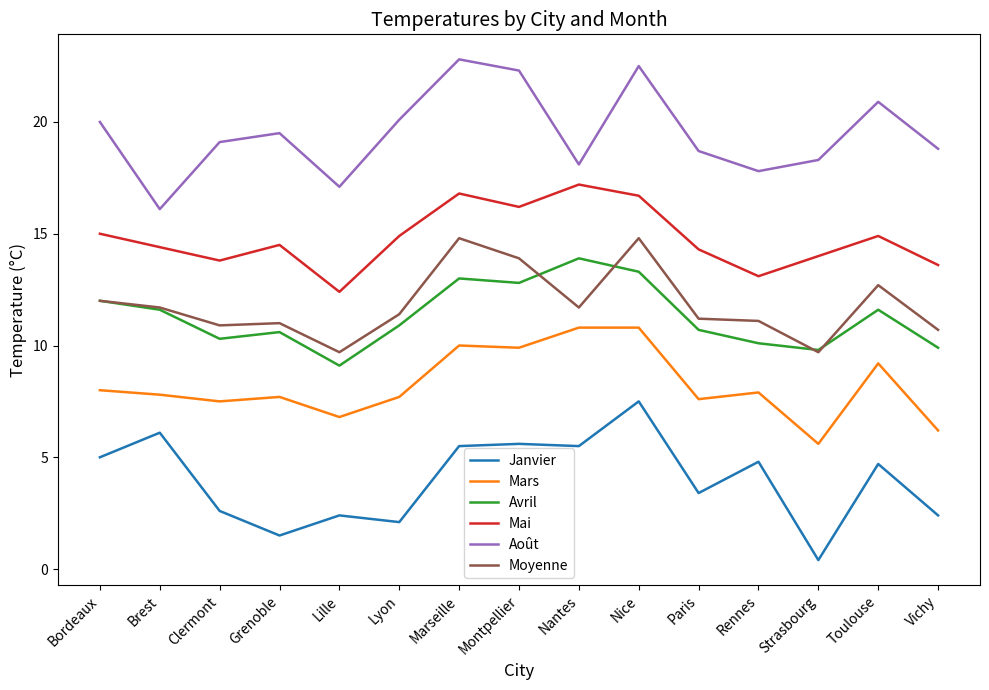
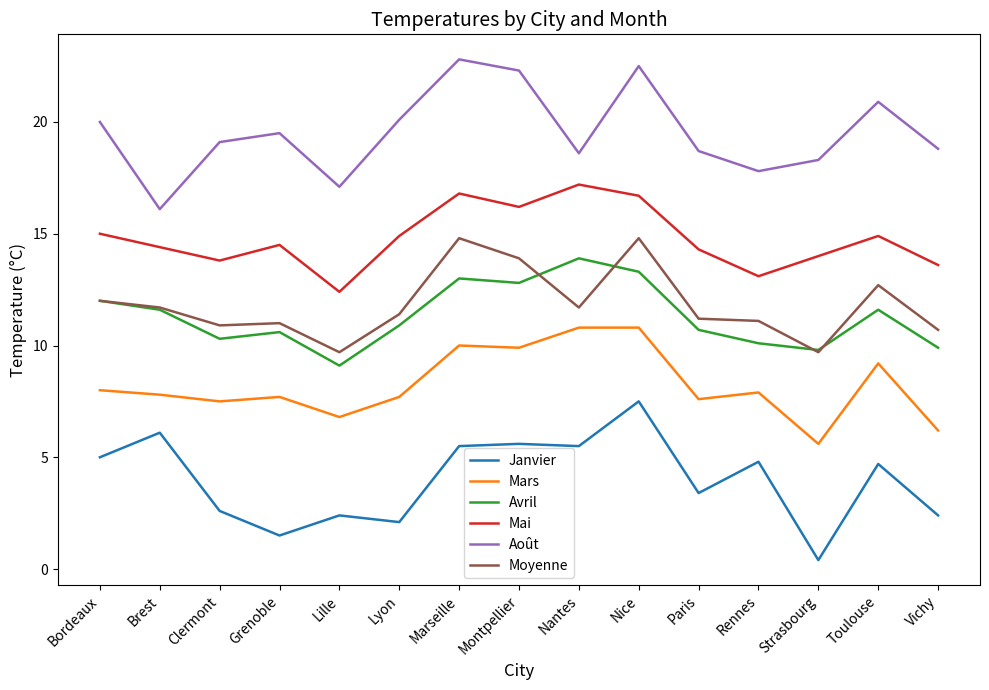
  {
    "Janvier": {
      "Bordeaux": 5.0,
      "Brest": 6.1,
      "Clermont": 2.6,
      "Grenoble": 1.5,
      "Lille": 2.4,
      "Lyon": 2.1,
      "Marseille": 5.5,
      "Montpellier": 5.6,
      "Nantes": 5.5,
      "Nice": 7.5,
      "Paris": 3.4,
      "Rennes": 4.8,
      "Strasbourg": 0.4,
      "Toulouse": 4.7,
      "Vichy": 2.4
    },
    "Mars": {
      "Bordeaux": 8.0,
      "Brest": 7.8,
      "Clermont": 7.5,
      "Grenoble": 7.7,
      "Lille": 6.8,
      "Lyon": 7.7,
      "Marseille": 10.0,
      "Montpellier": 9.9,
      "Nantes": 10.8,
      "Nice": 10.8,
      "Paris": 7.6,
      "Rennes": 7.9,
      "Strasbourg": 5.6,
      "Toulouse": 9.2,
      "Vichy": 6.2
    },
    "Avril": {
      "Clermont": 10.3,
      "Grenoble": 10.6,
      "Lille": 9.1,
      "Lyon": 10.9,
      "Marseille": 13.0,
      "Montpellier": 12.8,
      "Nantes": 13.9,
      "Nice": 13.3,
      "Paris": 10.7,
      "Rennes": 10.1,
      "Toulouse": 11.6,
      "Vichy": 9.9
    },
    "Mai": {
      "Bordeaux": 15.0,
      "Brest": 14.4,
      "Clermont": 13.8,
      "Grenoble": 14.5,
      "Lille": 12.4,
      "Lyon": 14.9,
      "Marseille": 16.8,
      "Montpellier": 16.2,
      "Nantes": 17.2,
      "Nice": 16.7,
      "Paris": 14.3,
      "Rennes": 13.1,
      "Strasbourg": 14.0,
      "Toulouse": 14.9,
      "Vichy": 13.6
    },
    "Août": {
      "Bordeaux": 20.0,
      "Brest": 16.1,
      "Clermont": 19.1,
      "Grenoble": 19.5,
      "Lille": 17.1,
      "Lyon": 20.1,
      "Marseille": 22.8,
      "Montpellier": 22.3,
-     "Nantes": 18.1,
+     "Nantes": 18.6,
      "Nice": 22.5,
      "Paris": 18.7,
      "Rennes": 17.8,
      "Strasbourg": 18.3,
      "Toulouse": 20.9,
      "Vichy": 18.8
    },
    "Moyenne": {
      "Clermont": 10.9,
      "Grenoble": 11.0,
      "Lille": 9.7,
      "Lyon": 11.4,
      "Marseille": 14.8,
      "Montpellier": 13.9,
      "Nantes": 11.7,
      "Nice": 14.8,
      "Paris": 11.2,
      "Rennes": 11.1,
      "Toulouse": 12.7,
      "Vichy": 10.7
    }
  }
